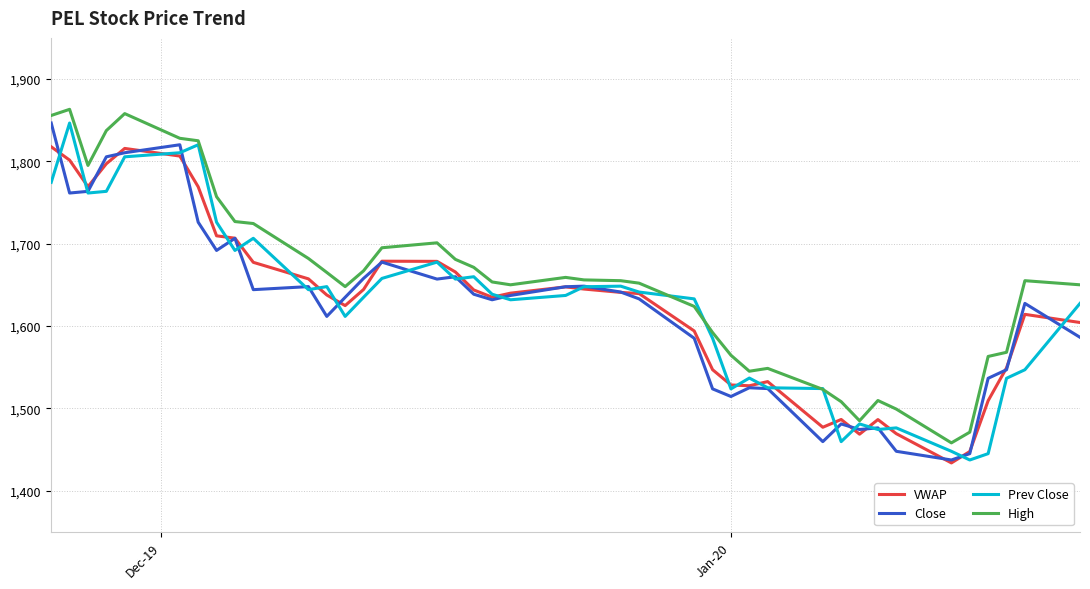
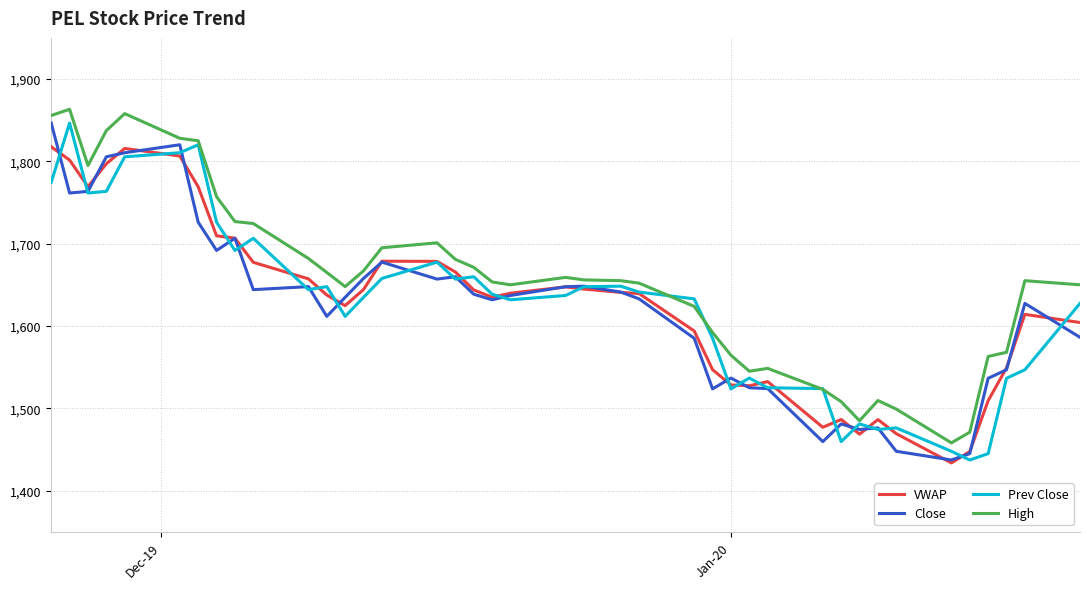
  {
    "VWAP": {
      "Jan-20": "1,530"
    },
    "Close": {
-     "Jan-20": "1,510"
+     "Jan-20": "1,540"
    },
    "Prev Close": {
      "Jan-20": "1,520"
    },
    "High": {
      "Jan-20": "1,560"
    }
  }
